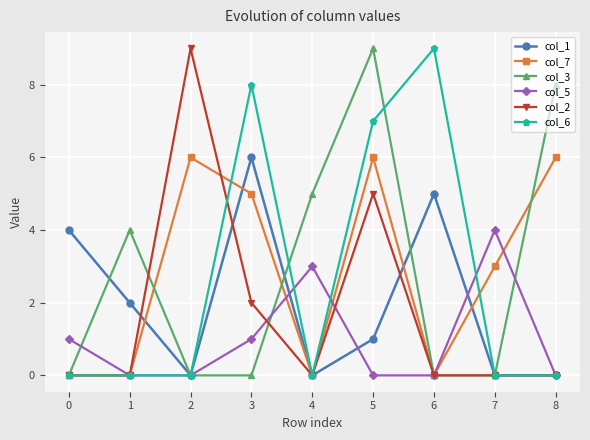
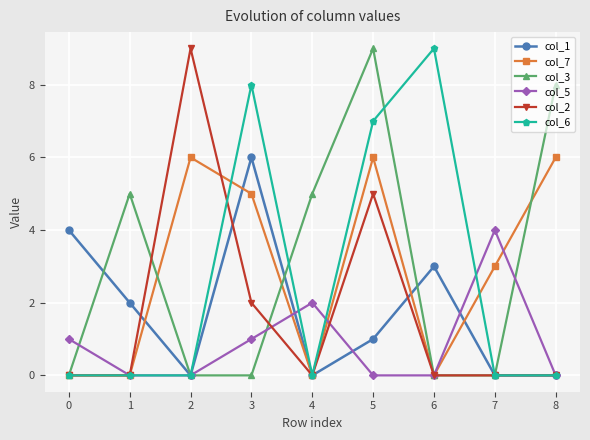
  {
    "col_1": {
      "0": 4,
      "1": 2,
      "3": 6,
      "5": 1,
-     "6": 5
+     "6": 3
    },
    "col_7": {
      "2": 6,
      "3": 5,
      "5": 6,
      "7": 3,
      "8": 6
    },
    "col_3": {
-     "1": 4,
+     "1": 5,
      "3": 0,
      "4": 5,
      "5": 9
    },
    "col_5": {
      "0": 1,
      "3": 1,
-     "4": 3,
+     "4": 2,
      "5": 0,
      "7": 4
    },
    "col_2": {
      "2": 9,
      "3": 2,
      "5": 5
    },
    "col_6": {
      "3": 8,
      "5": 7,
      "6": 9
    }
  }
